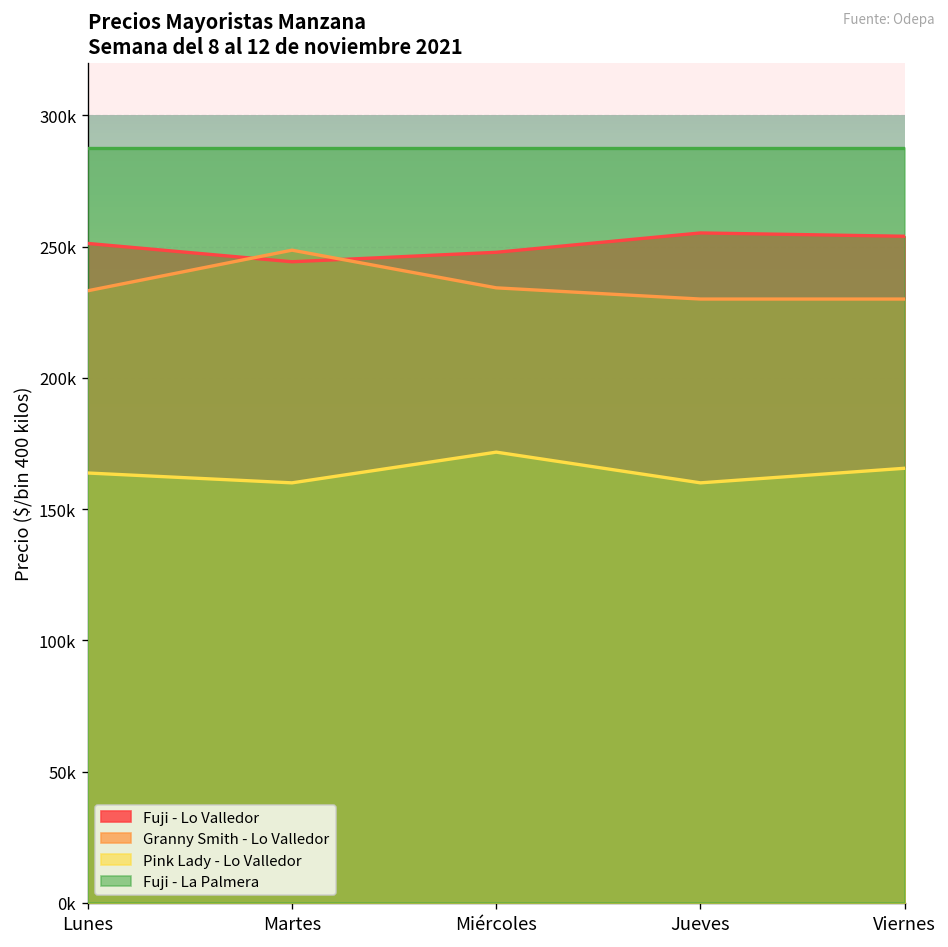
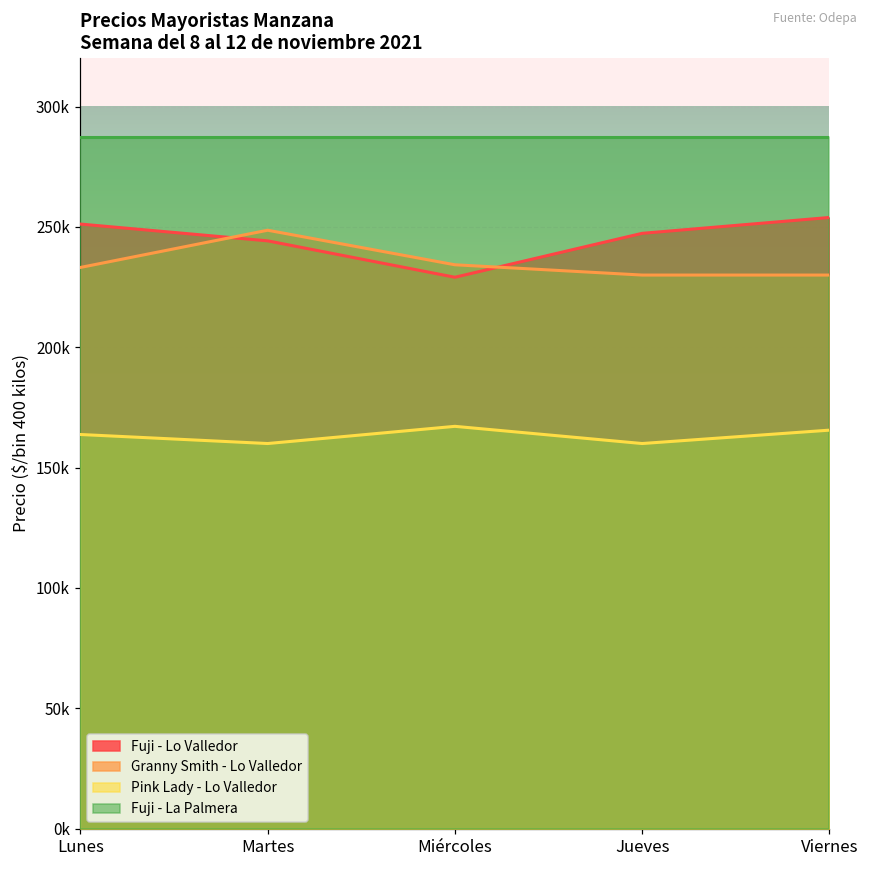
  {
    "Fuji - Lo Valledor": {
      "Lunes": 251000,
      "Martes": 244000,
-     "Miércoles": 248000,
-     "Jueves": 255000,
+     "Miércoles": 229000,
+     "Jueves": 247000,
      "Viernes": 254000
    },
    "Granny Smith - Lo Valledor": {
      "Lunes": 233000,
      "Martes": 249000,
      "Miércoles": 234000,
      "Jueves": 230000,
      "Viernes": 230000
    },
    "Pink Lady - Lo Valledor": {
      "Lunes": 164000,
      "Martes": 160000,
-     "Miércoles": 172000,
+     "Miércoles": 167000,
      "Jueves": 160000,
      "Viernes": 166000
    },
    "Fuji - La Palmera": {
      "Lunes": 288000,
      "Martes": 288000,
      "Miércoles": 288000,
      "Jueves": 288000,
      "Viernes": 288000
    }
  }
